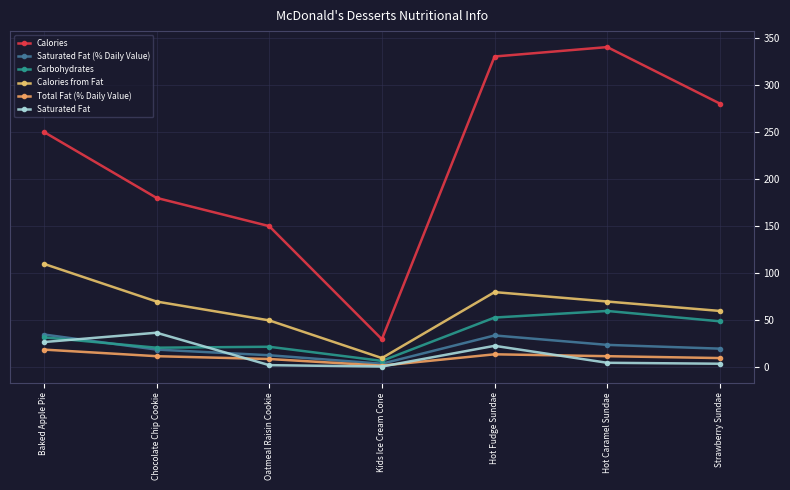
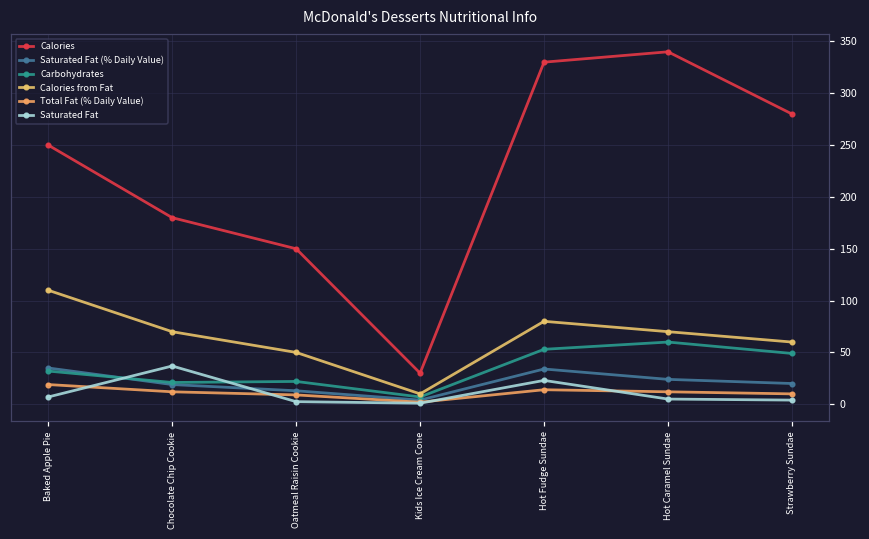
  {
    "Calories": {
      "Baked Apple Pie": 250,
      "Chocolate Chip Cookie": 180,
      "Oatmeal Raisin Cookie": 150,
      "Kids Ice Cream Cone": 30,
      "Hot Fudge Sundae": 330,
      "Hot Caramel Sundae": 340,
      "Strawberry Sundae": 280
    },
    "Saturated Fat": {
-     "Baked Apple Pie": 30,
+     "Baked Apple Pie": 10,
      "Chocolate Chip Cookie": 40,
      "Oatmeal Raisin Cookie": 0,
      "Hot Fudge Sundae": 20,
      "Hot Caramel Sundae": 10,
      "Strawberry Sundae": 0
    }
  }
